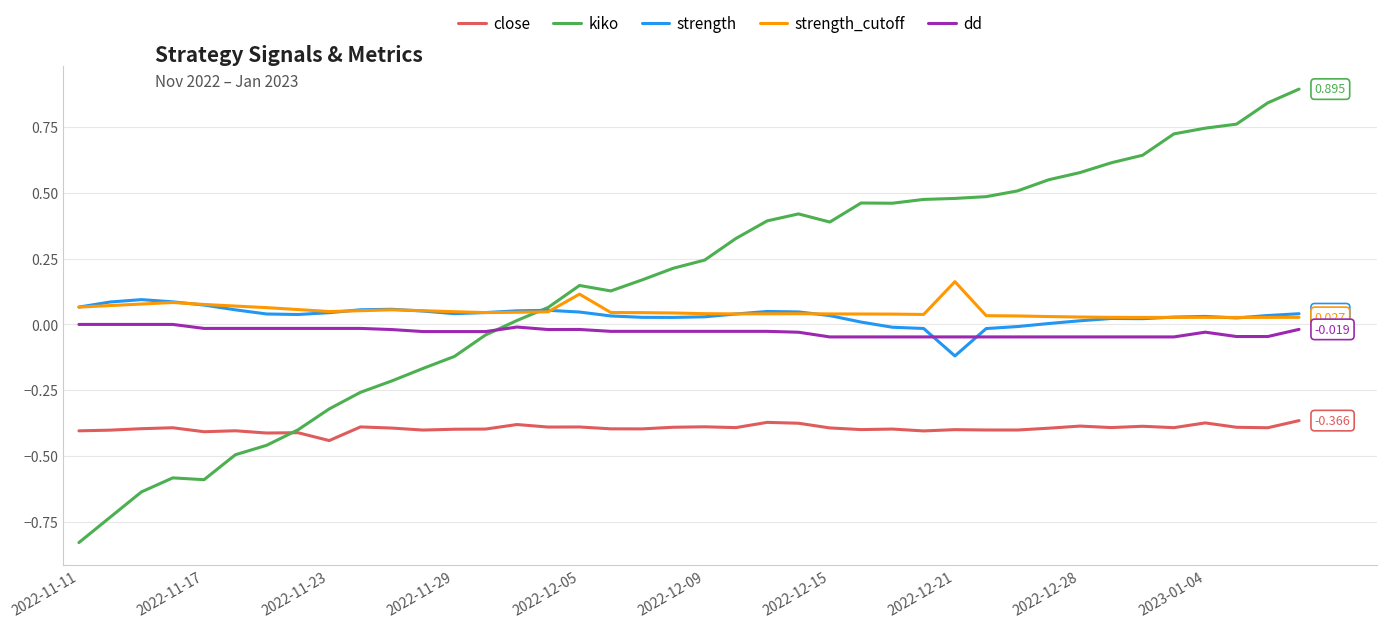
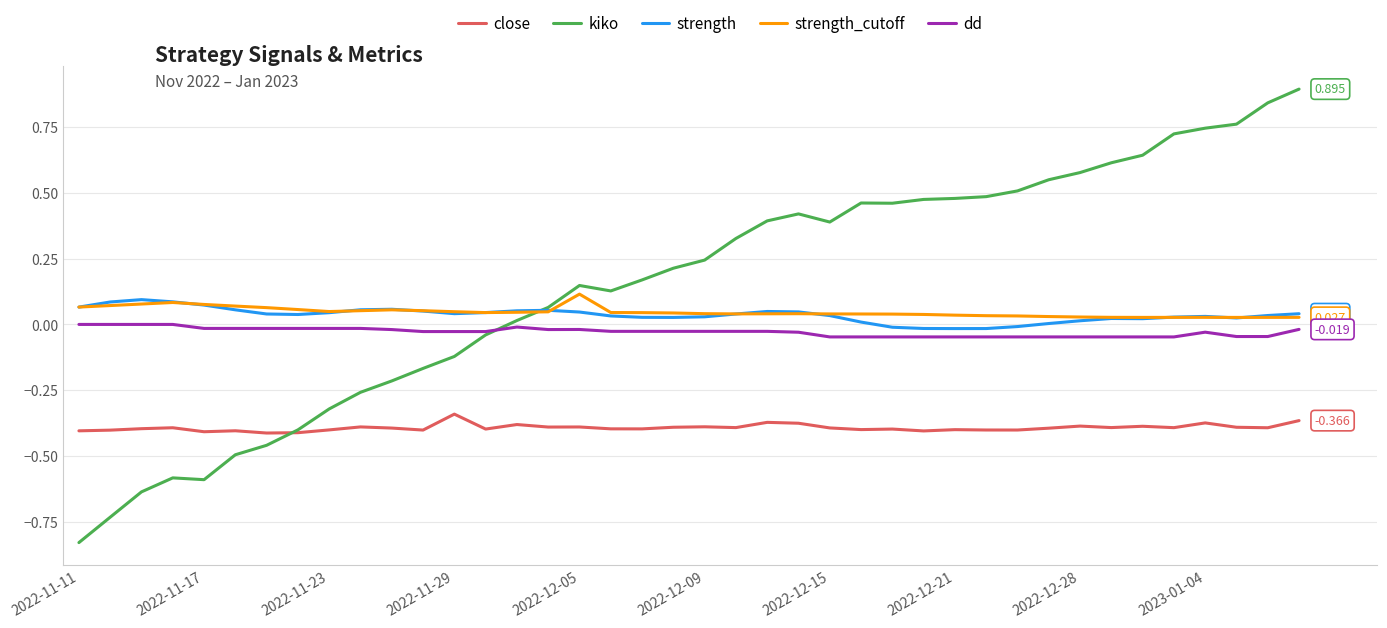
  {
    "close": {
      "2022-11-11": -0.40,
      "2022-11-17": -0.41,
-     "2022-11-23": -0.44,
-     "2022-11-29": -0.40,
+     "2022-11-23": -0.40,
+     "2022-11-29": -0.34,
      "2022-12-05": -0.39,
      "2022-12-09": -0.39,
      "2022-12-15": -0.39,
      "2022-12-21": -0.40,
      "2022-12-28": -0.39,
      "2023-01-04": -0.37
    },
    "kiko": {
      "2022-11-11": -0.83,
      "2022-11-17": -0.59,
      "2022-11-23": -0.32,
      "2022-11-29": -0.12,
      "2022-12-05": 0.15,
      "2022-12-09": 0.24,
      "2022-12-15": 0.39,
      "2022-12-21": 0.48,
      "2022-12-28": 0.58,
      "2023-01-04": 0.75
    },
    "strength": {
      "2022-12-05": 0.05,
      "2022-12-09": 0.03,
-     "2022-12-21": -0.12,
+     "2022-12-21": -0.02,
      "2022-12-28": 0.01
    },
    "strength_cutoff": {
      "2022-12-05": 0.12,
      "2022-12-09": 0.04,
-     "2022-12-21": 0.16,
+     "2022-12-21": 0.04,
      "2022-12-28": 0.03
    },
    "dd": {
      "2022-11-11": 0.00,
      "2022-11-17": -0.02,
      "2022-11-23": -0.02,
      "2022-11-29": -0.03,
      "2022-12-05": -0.02,
      "2022-12-09": -0.03,
      "2022-12-15": -0.05,
      "2022-12-21": -0.05,
      "2022-12-28": -0.05,
      "2023-01-04": -0.03
    }
  }
